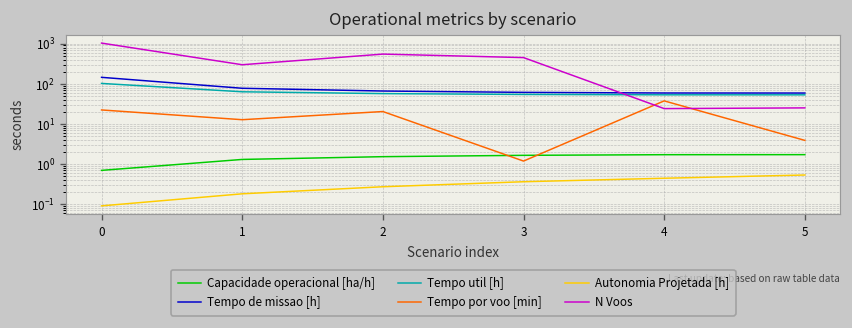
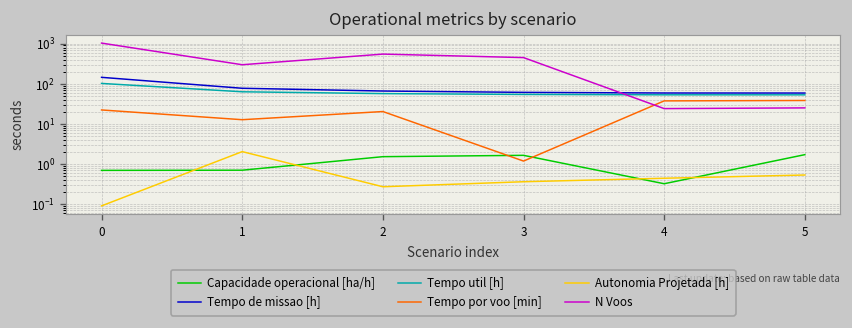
  {
    "Capacidade operacional [ha/h]": {
      "0": 0.7,
-     "1": 1.3,
+     "1": 0.7,
      "2": 2,
      "3": 2,
-     "4": 2,
+     "4": 0.3,
      "5": 2
    },
    "Tempo de missao [h]": {
      "0": 140,
      "1": 80
    },
    "Tempo util [h]": {
      "0": 100,
      "1": 60
    },
    "Tempo por voo [min]": {
      "0": 20,
      "1": 13,
      "2": 20,
      "3": 1,
      "4": 40,
-     "5": 4
+     "5": 40
    },
    "Autonomia Projetada [h]": {
      "0": 0.1,
-     "1": 0.2,
+     "1": 2,
      "2": 0.3,
      "3": 0.4,
      "4": 0.4,
      "5": 0.5
    },
    "N Voos": {
      "0": 1000,
      "1": 300,
      "2": 500,
      "3": 400,
      "4": 20,
      "5": 30
    }
  }
